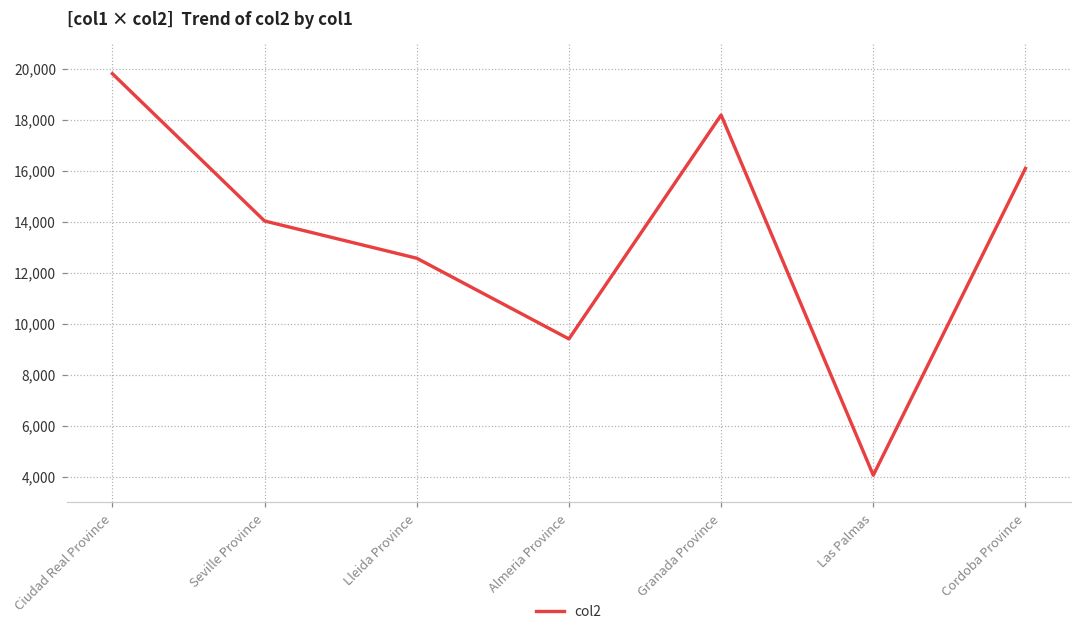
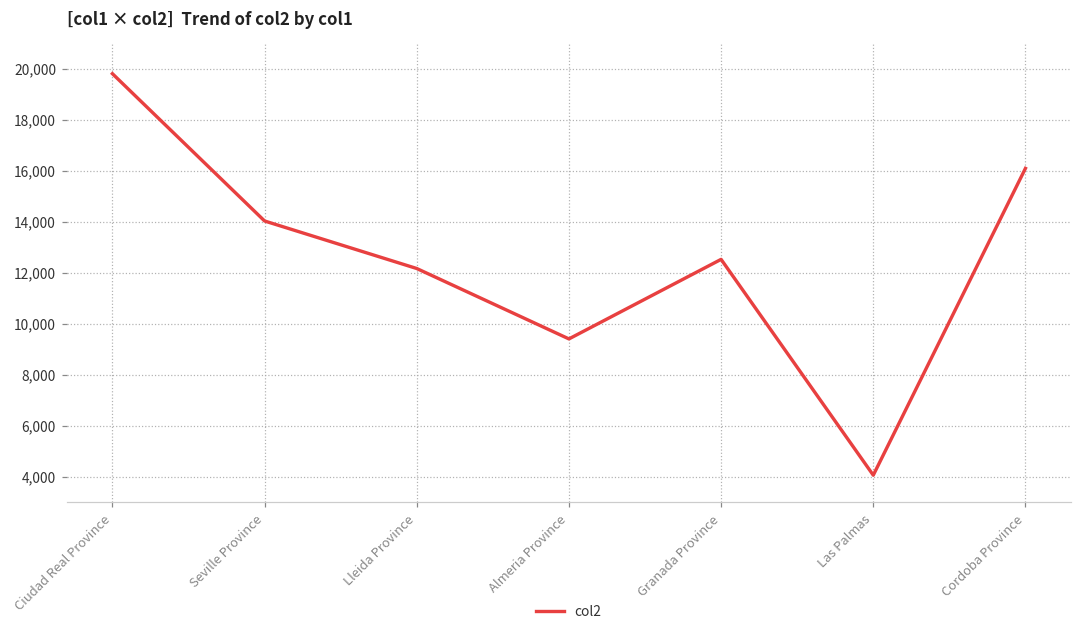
  {
    "Ciudad Real Province": "19,800",
    "Seville Province": "14,000",
-   "Lleida Province": "12,600",
+   "Lleida Province": "12,200",
    "Almeria Province": "9,400",
-   "Granada Province": "18,200",
+   "Granada Province": "12,500",
    "Las Palmas": "4,100",
    "Cordoba Province": "16,100"
  }
